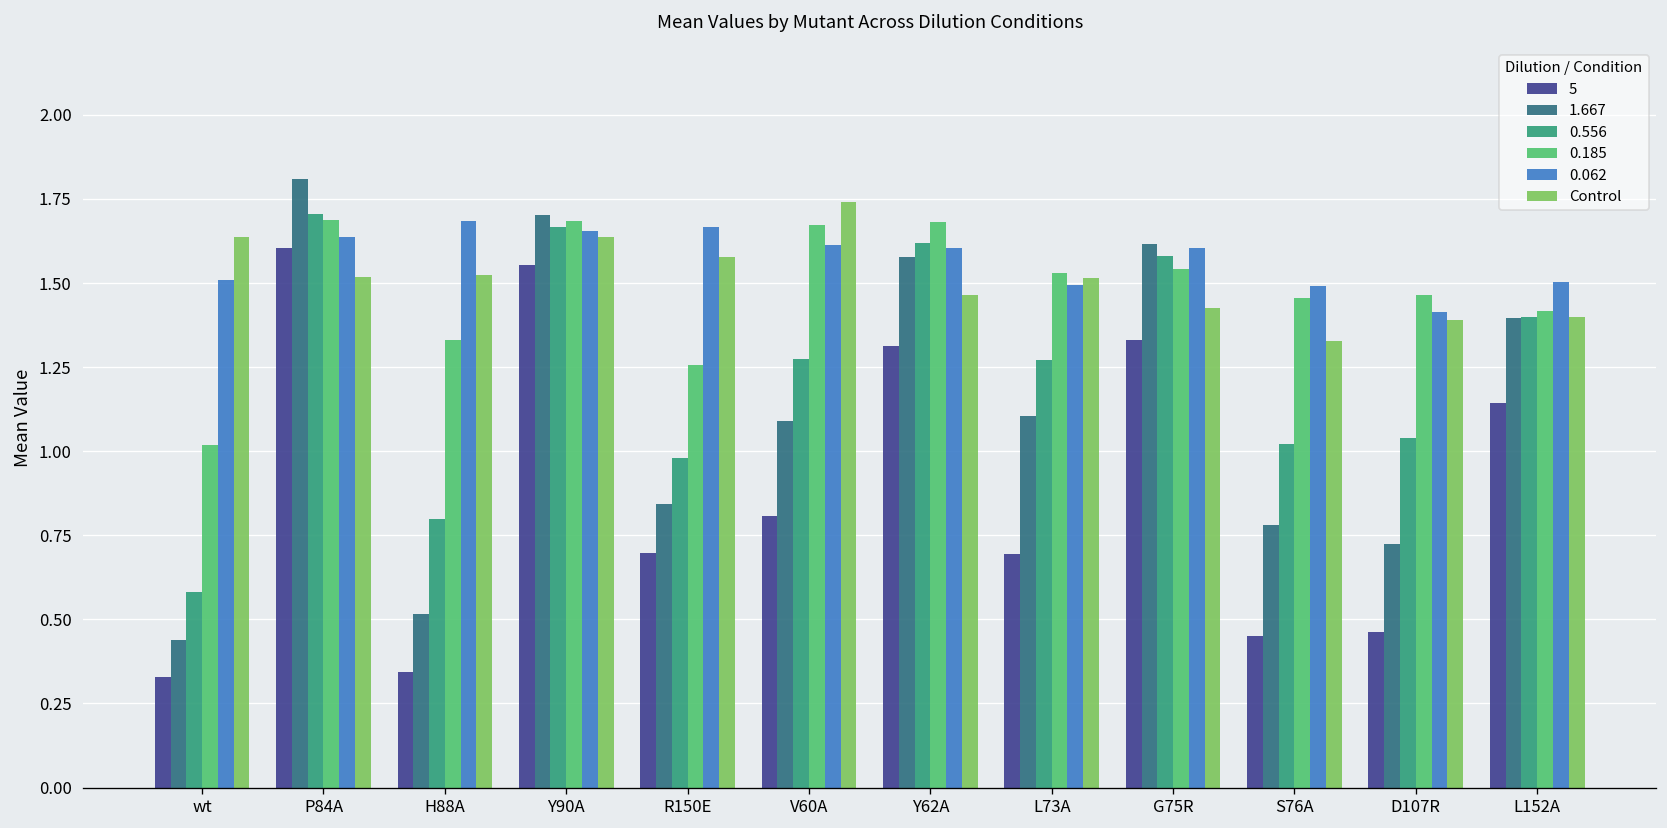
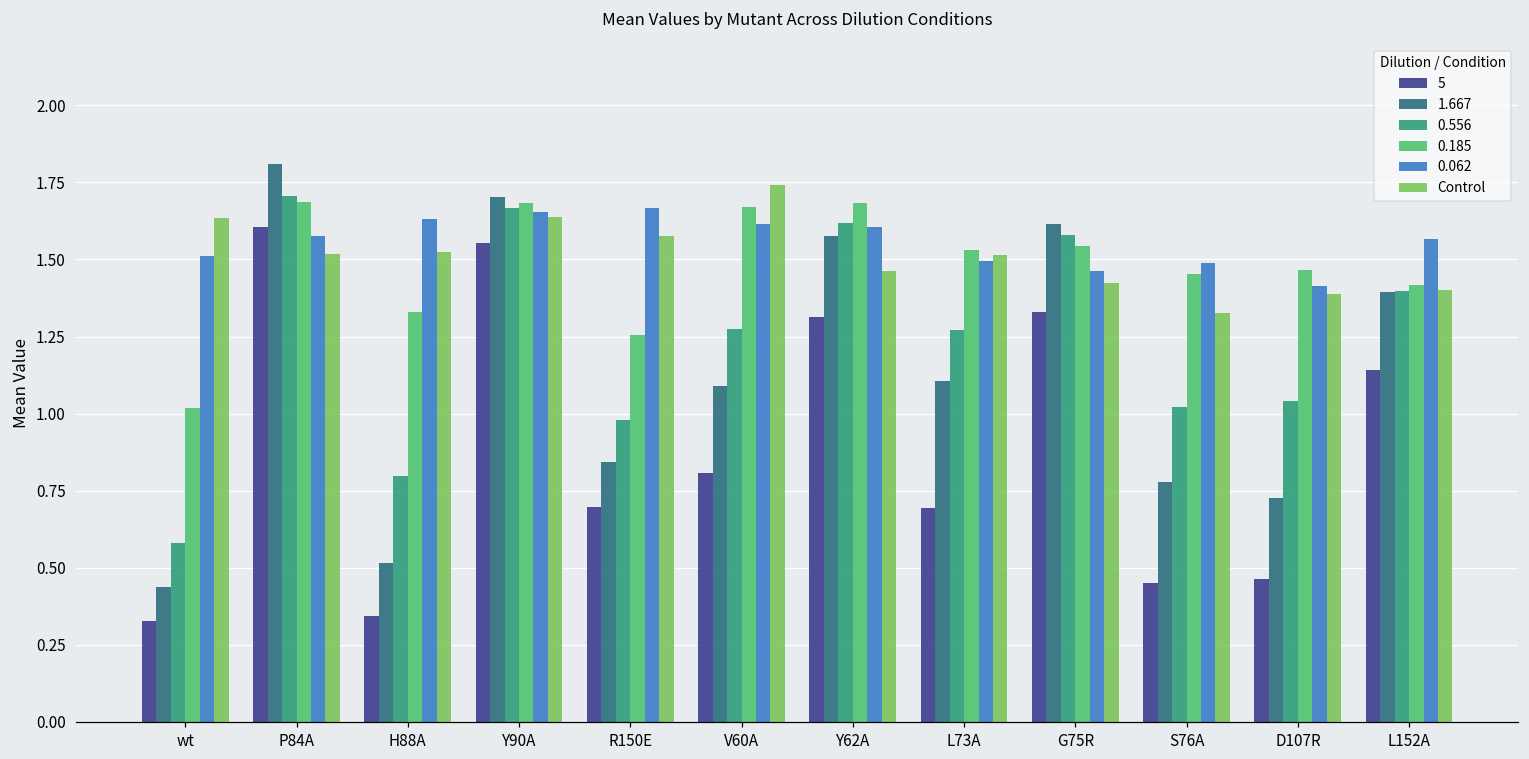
  {
    "0.062": {
      "wt": 1.51,
-     "P84A": 1.64,
-     "H88A": 1.68,
+     "P84A": 1.57,
+     "H88A": 1.63,
      "Y90A": 1.65,
      "R150E": 1.67,
      "V60A": 1.61,
      "Y62A": 1.60,
      "L73A": 1.50,
-     "G75R": 1.60,
+     "G75R": 1.46,
      "S76A": 1.49,
      "D107R": 1.41,
-     "L152A": 1.50
+     "L152A": 1.57
    }
  }
